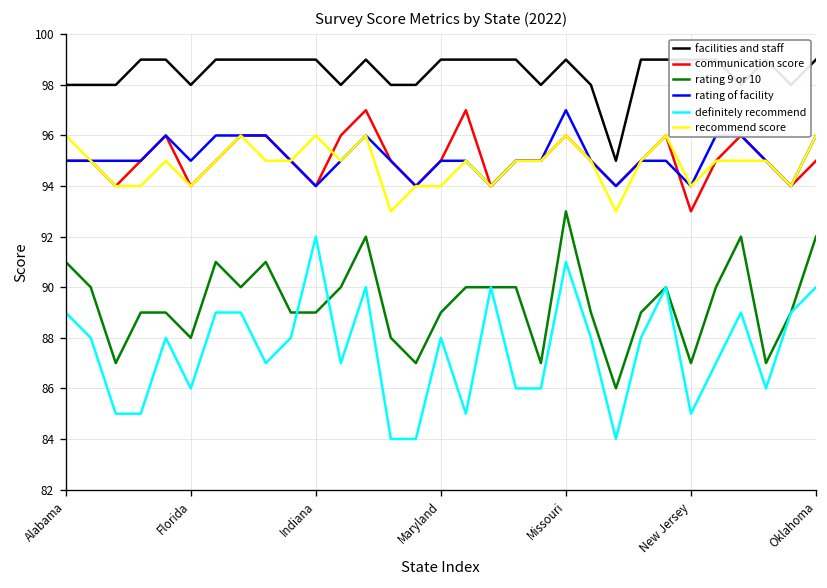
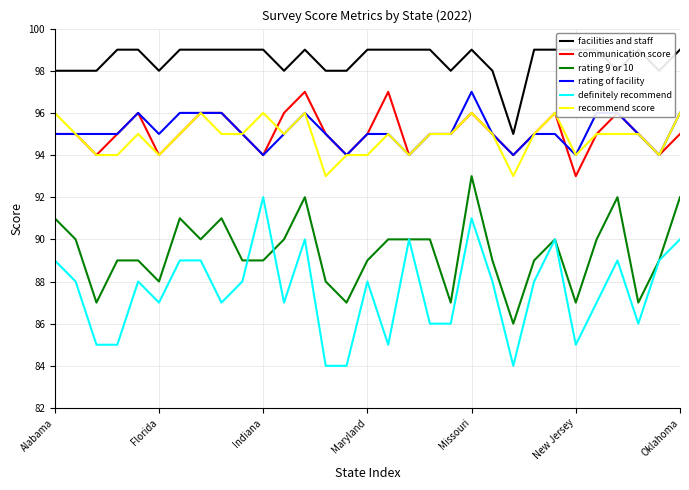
  {
    "facilities and staff": {
      "Alabama": 98,
      "Florida": 98,
      "Indiana": 99,
      "Maryland": 99,
      "Missouri": 99,
      "Oklahoma": 99
    },
    "communication score": {
      "New Jersey": 93,
      "Oklahoma": 95
    },
    "rating 9 or 10": {
      "Alabama": 91,
      "Florida": 88,
      "Indiana": 89,
      "Maryland": 89,
      "Missouri": 93,
      "New Jersey": 87,
      "Oklahoma": 92
    },
    "rating of facility": {
      "Florida": 95,
      "Missouri": 97
    },
    "definitely recommend": {
      "Alabama": 89,
-     "Florida": 86,
+     "Florida": 87,
      "Indiana": 92,
      "Maryland": 88,
      "Missouri": 91,
      "New Jersey": 85,
      "Oklahoma": 90
    },
    "recommend score": {
      "Alabama": 96,
      "Indiana": 96,
      "Maryland": 94
    }
  }
